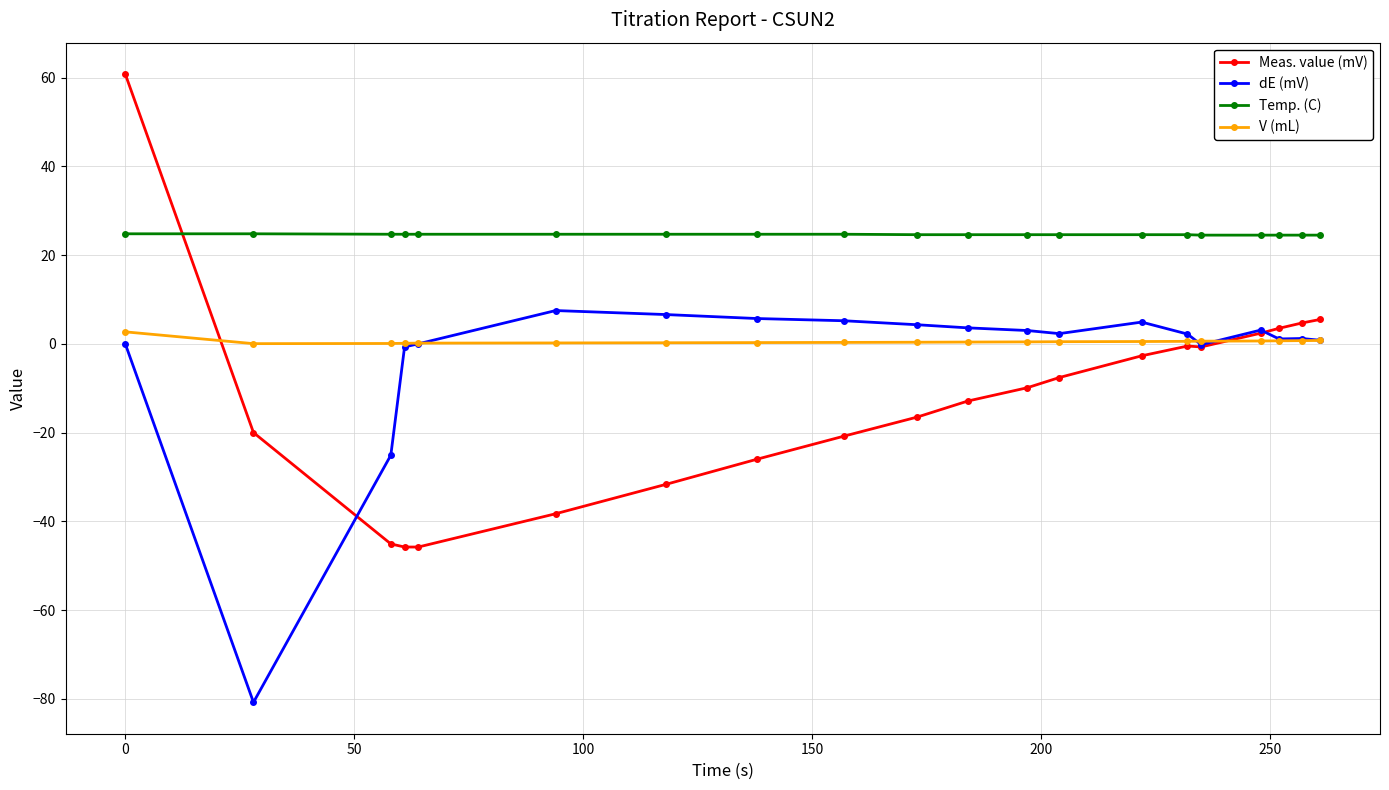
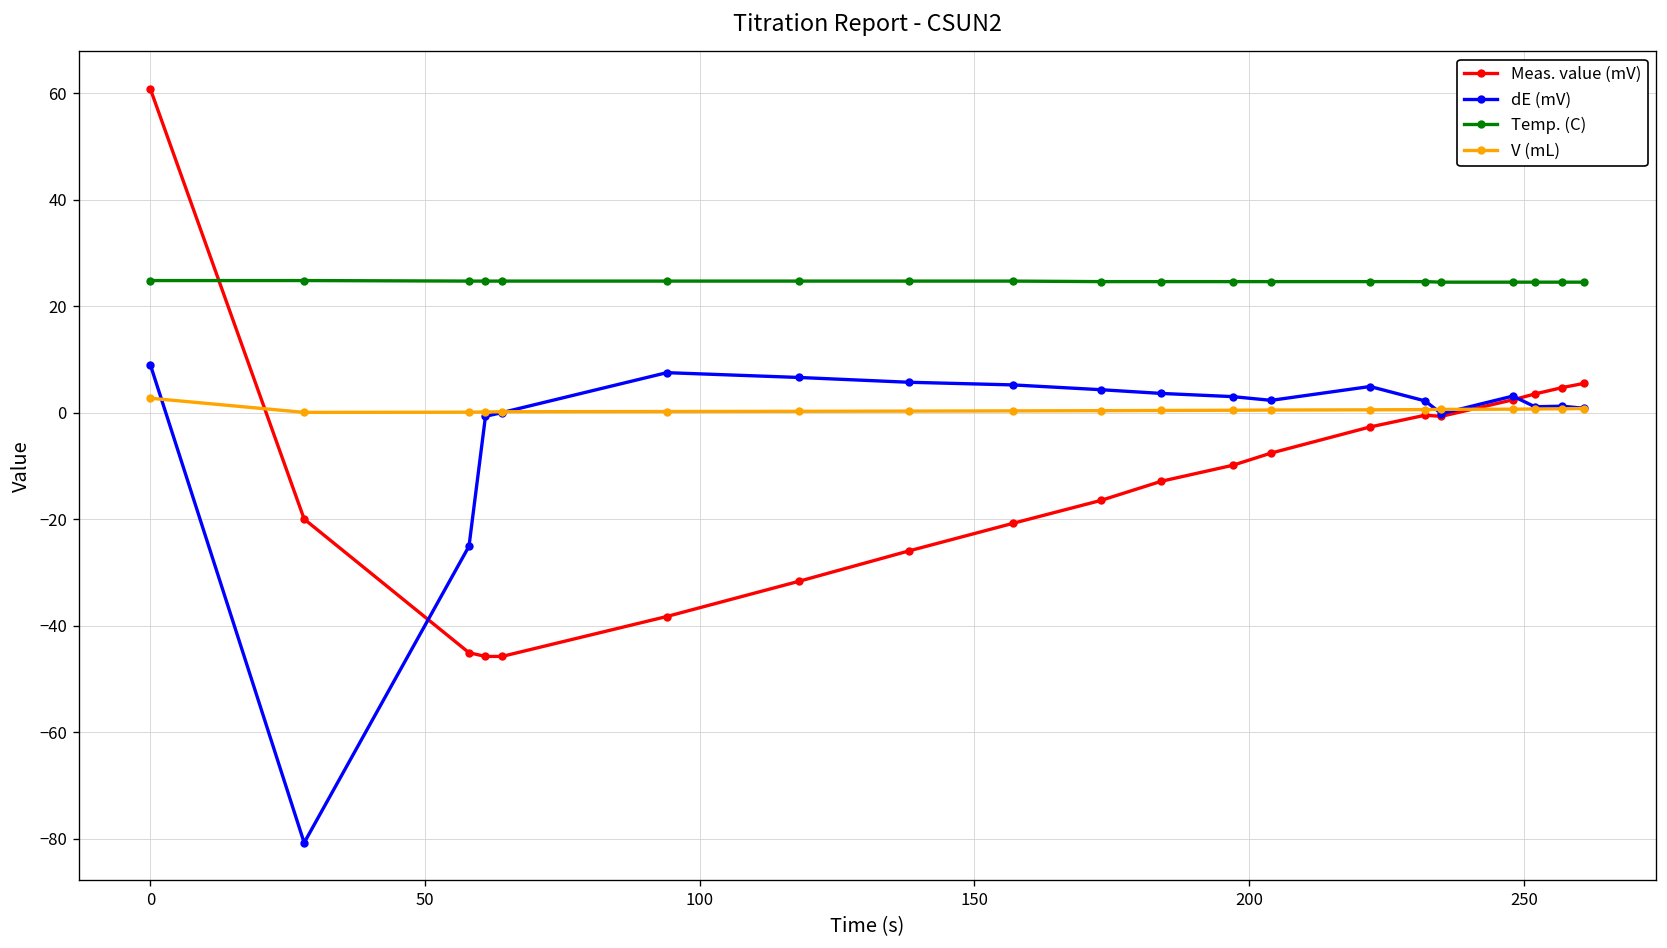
  {
    "Meas. value (mV)": {
      "0": 61
    },
    "dE (mV)": {
-     "0": 0
+     "0": 9
    },
    "Temp. (C)": {
      "0": 25
    },
    "V (mL)": {
      "0": 3
    }
  }
